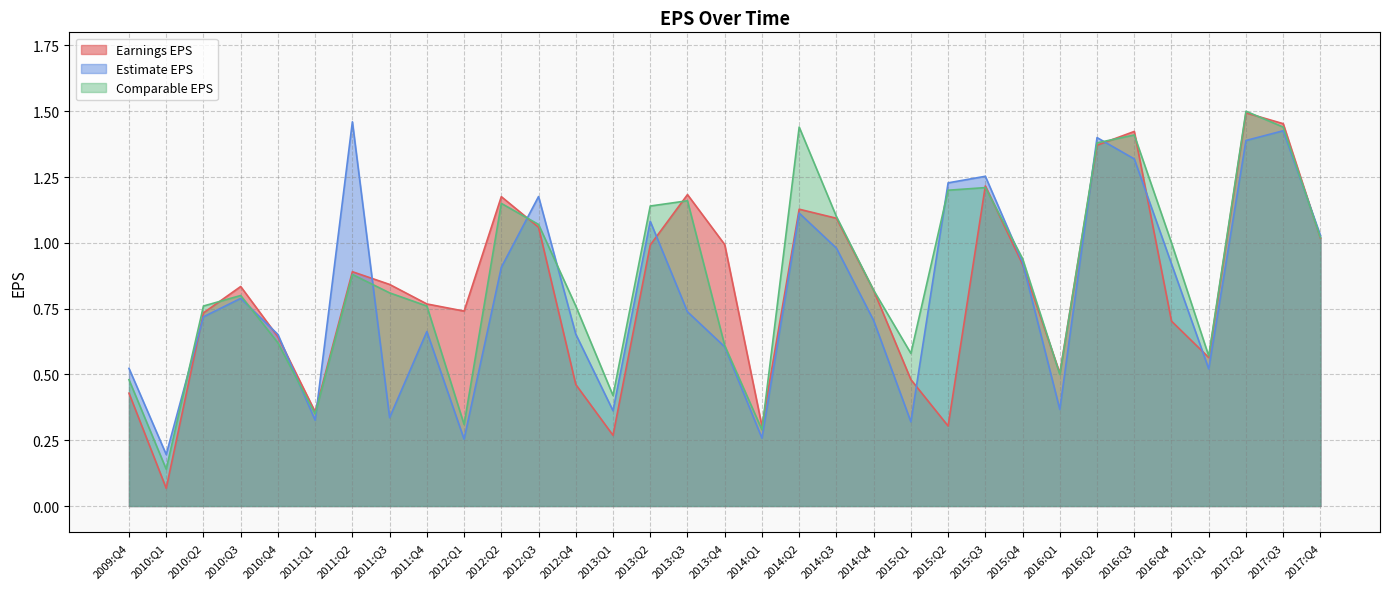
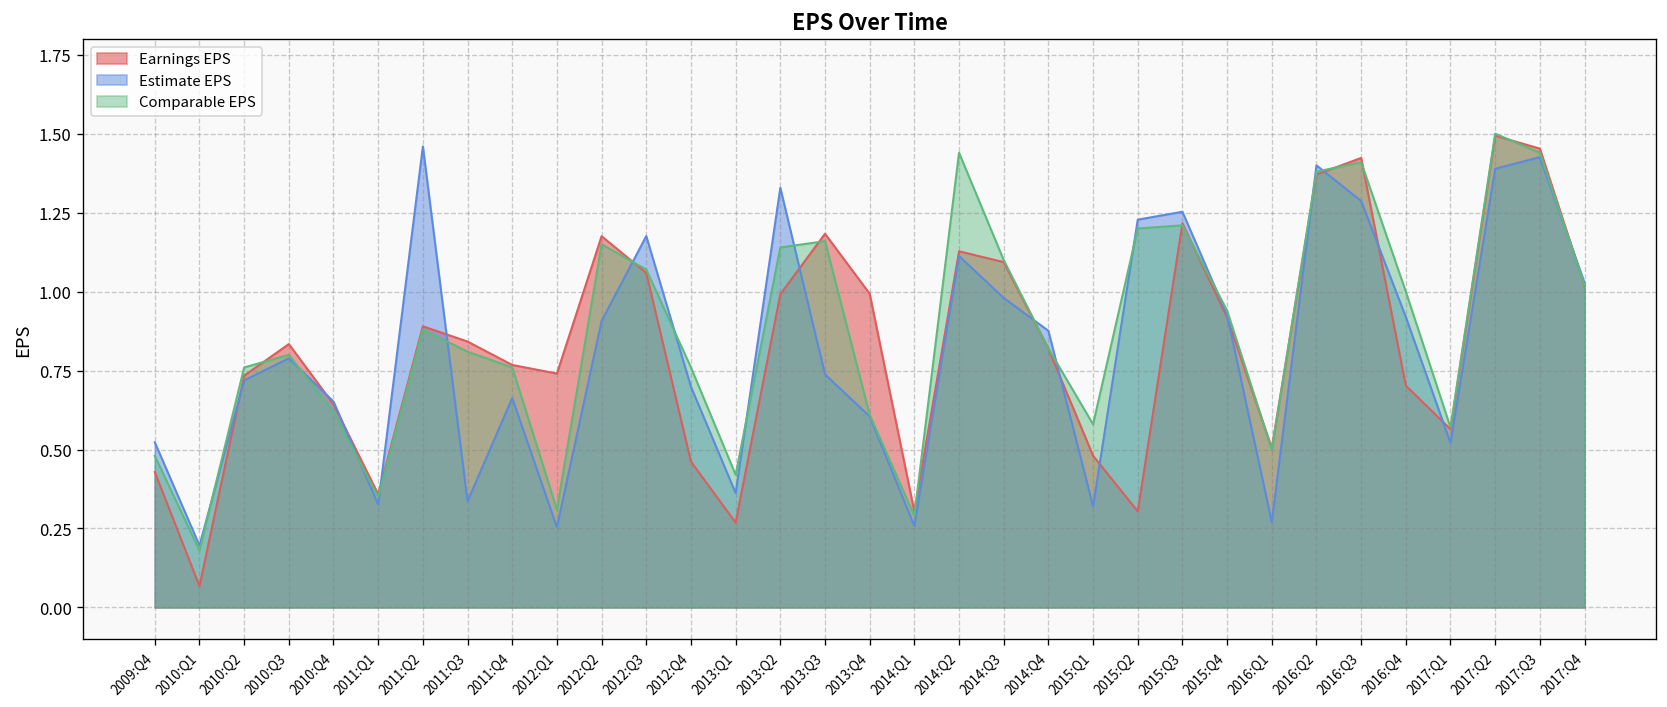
  {
    "Earnings EPS": {
      "2009:Q4": 0.43,
      "2010:Q1": 0.07,
      "2010:Q2": 0.73,
      "2010:Q3": 0.83,
      "2011:Q2": 0.89,
      "2011:Q3": 0.84,
      "2012:Q1": 0.74,
      "2012:Q2": 1.18,
      "2012:Q3": 1.06,
      "2012:Q4": 0.46,
      "2013:Q1": 0.27,
      "2013:Q2": 0.99,
      "2013:Q3": 1.18,
      "2013:Q4": 0.99,
      "2014:Q1": 0.30,
      "2014:Q2": 1.13,
      "2015:Q1": 0.48,
      "2015:Q2": 0.30,
      "2016:Q3": 1.42,
      "2016:Q4": 0.70,
      "2017:Q3": 1.45
    },
    "Estimate EPS": {
      "2009:Q4": 0.52,
      "2010:Q1": 0.20,
      "2010:Q2": 0.72,
      "2010:Q3": 0.79,
      "2011:Q1": 0.33,
      "2011:Q2": 1.46,
      "2011:Q3": 0.34,
      "2011:Q4": 0.66,
      "2012:Q1": 0.25,
      "2012:Q2": 0.91,
      "2012:Q3": 1.18,
-     "2012:Q4": 0.65,
+     "2012:Q4": 0.70,
      "2013:Q1": 0.36,
-     "2013:Q2": 1.08,
+     "2013:Q2": 1.33,
      "2013:Q3": 0.74,
      "2014:Q1": 0.26,
      "2014:Q2": 1.11,
      "2014:Q3": 0.98,
-     "2014:Q4": 0.71,
+     "2014:Q4": 0.88,
      "2015:Q1": 0.32,
      "2015:Q2": 1.23,
      "2015:Q3": 1.25,
-     "2016:Q1": 0.37,
+     "2016:Q1": 0.27,
      "2016:Q2": 1.40,
-     "2016:Q3": 1.32,
+     "2016:Q3": 1.29,
      "2016:Q4": 0.92,
      "2017:Q1": 0.52,
      "2017:Q2": 1.39,
      "2017:Q3": 1.43
    },
    "Comparable EPS": {
      "2009:Q4": 0.48,
-     "2010:Q1": 0.14,
+     "2010:Q1": 0.18,
      "2010:Q2": 0.76,
      "2010:Q3": 0.80,
      "2010:Q4": 0.62,
      "2011:Q2": 0.88,
      "2011:Q3": 0.81,
      "2012:Q1": 0.31,
      "2012:Q2": 1.15,
      "2012:Q3": 1.07,
      "2012:Q4": 0.76,
      "2013:Q1": 0.42,
      "2013:Q2": 1.14,
      "2013:Q3": 1.16,
      "2014:Q1": 0.29,
      "2014:Q2": 1.44,
      "2015:Q1": 0.58,
      "2015:Q2": 1.20,
      "2015:Q4": 0.94,
      "2016:Q3": 1.41,
      "2016:Q4": 1.00,
      "2017:Q3": 1.44
    }
  }
